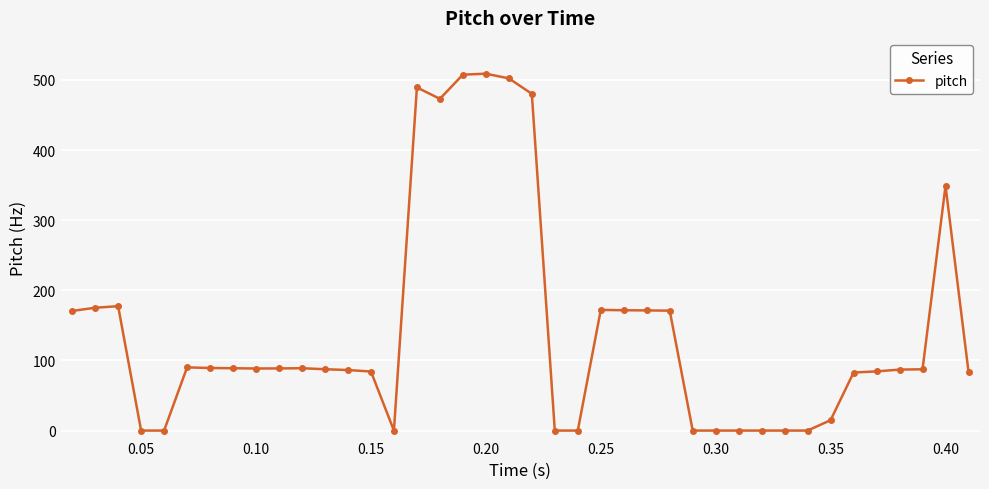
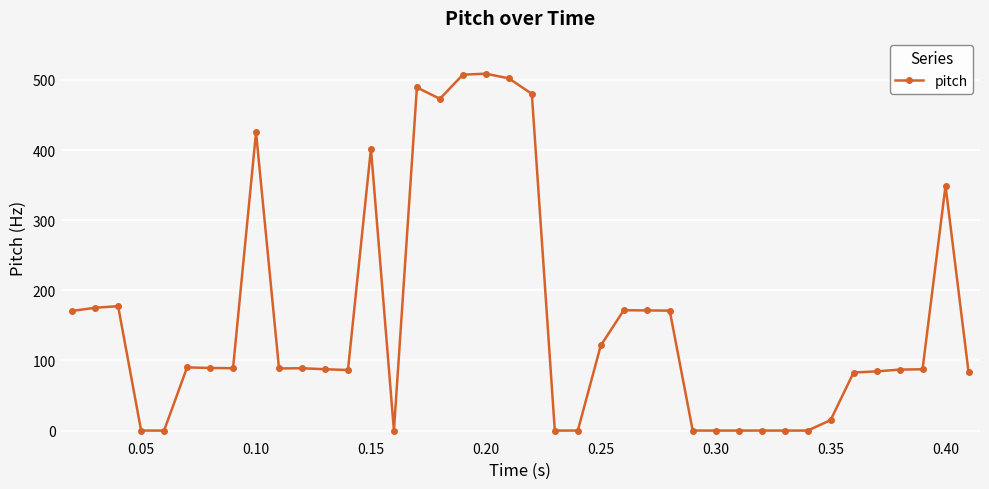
  {
    "0.05": 0,
-   "0.10": 90,
-   "0.15": 80,
+   "0.10": 430,
+   "0.15": 400,
    "0.20": 510,
-   "0.25": 170,
+   "0.25": 120,
    "0.30": 0,
    "0.35": 10,
    "0.40": 350
  }
